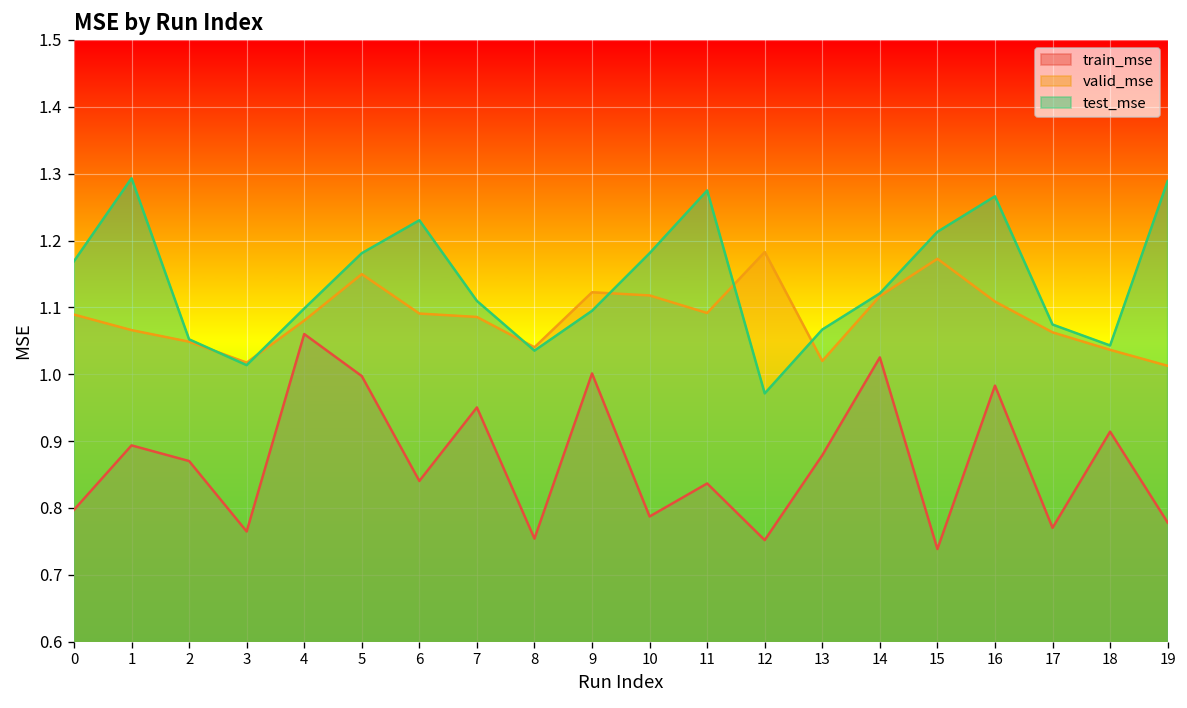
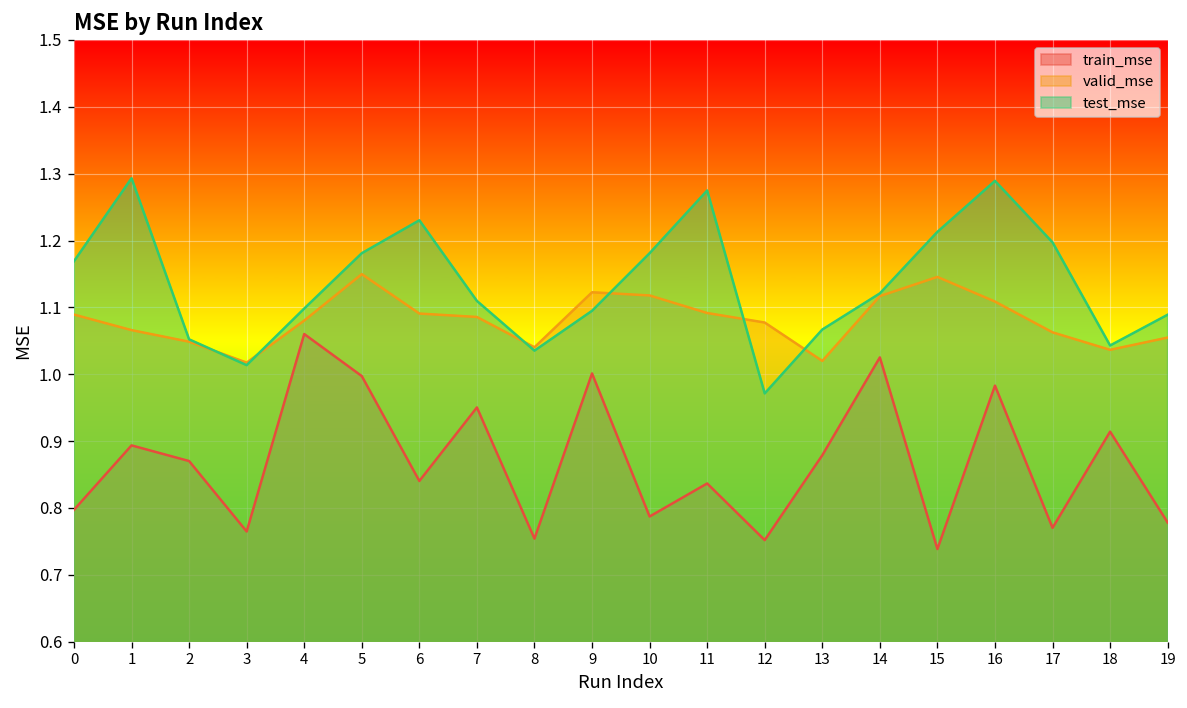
  {
    "train_mse": {
      "0": 0.80,
      "1": 0.89,
      "2": 0.87,
      "3": 0.76,
      "4": 1.06,
      "5": 1.00,
      "6": 0.84,
      "7": 0.95,
      "8": 0.75,
      "9": 1.00,
      "10": 0.79,
      "11": 0.84,
      "12": 0.75,
      "13": 0.88,
      "14": 1.03,
      "15": 0.74,
      "16": 0.98,
      "17": 0.77,
      "18": 0.91,
      "19": 0.78
    },
    "valid_mse": {
      "0": 1.09,
      "1": 1.07,
      "4": 1.08,
      "5": 1.15,
      "6": 1.09,
      "7": 1.09,
      "8": 1.04,
      "9": 1.12,
      "10": 1.12,
      "11": 1.09,
-     "12": 1.18,
+     "12": 1.08,
      "13": 1.02,
-     "15": 1.17,
+     "15": 1.15,
      "16": 1.11,
      "17": 1.06,
      "18": 1.04,
-     "19": 1.01
+     "19": 1.05
    },
    "test_mse": {
      "0": 1.17,
      "1": 1.29,
      "4": 1.10,
      "5": 1.18,
      "6": 1.23,
      "7": 1.11,
      "8": 1.04,
      "9": 1.09,
      "10": 1.18,
      "11": 1.27,
      "12": 0.97,
      "13": 1.07,
      "15": 1.21,
-     "16": 1.27,
-     "17": 1.07,
+     "16": 1.29,
+     "17": 1.20,
      "18": 1.04,
-     "19": 1.29
+     "19": 1.09
    }
  }
